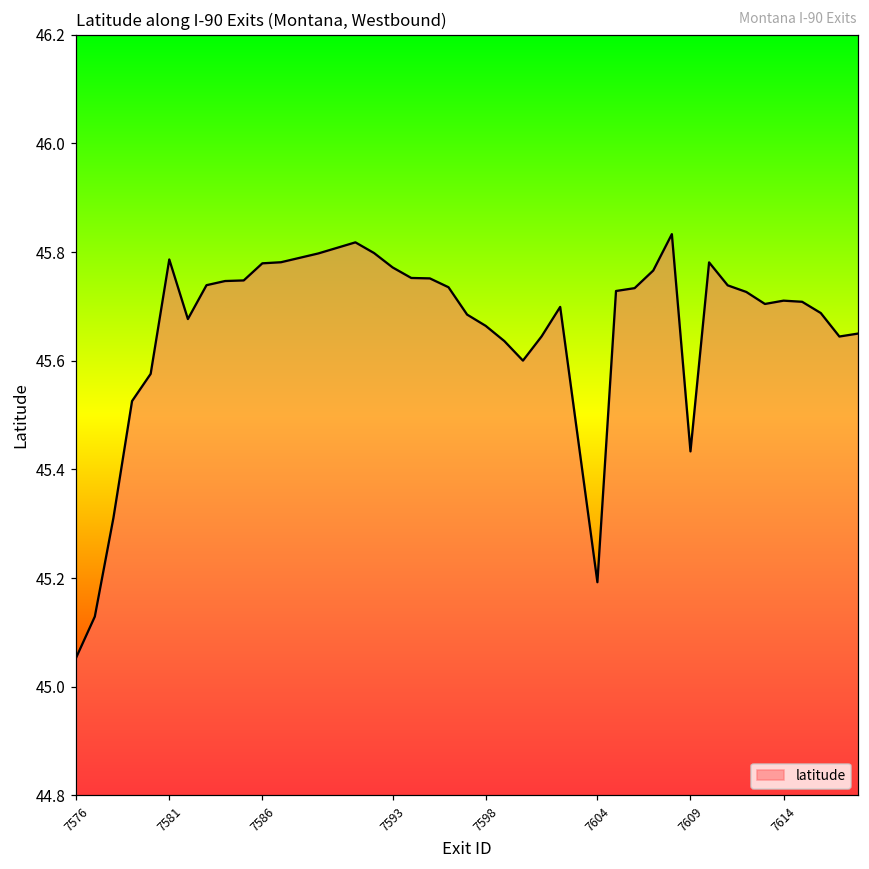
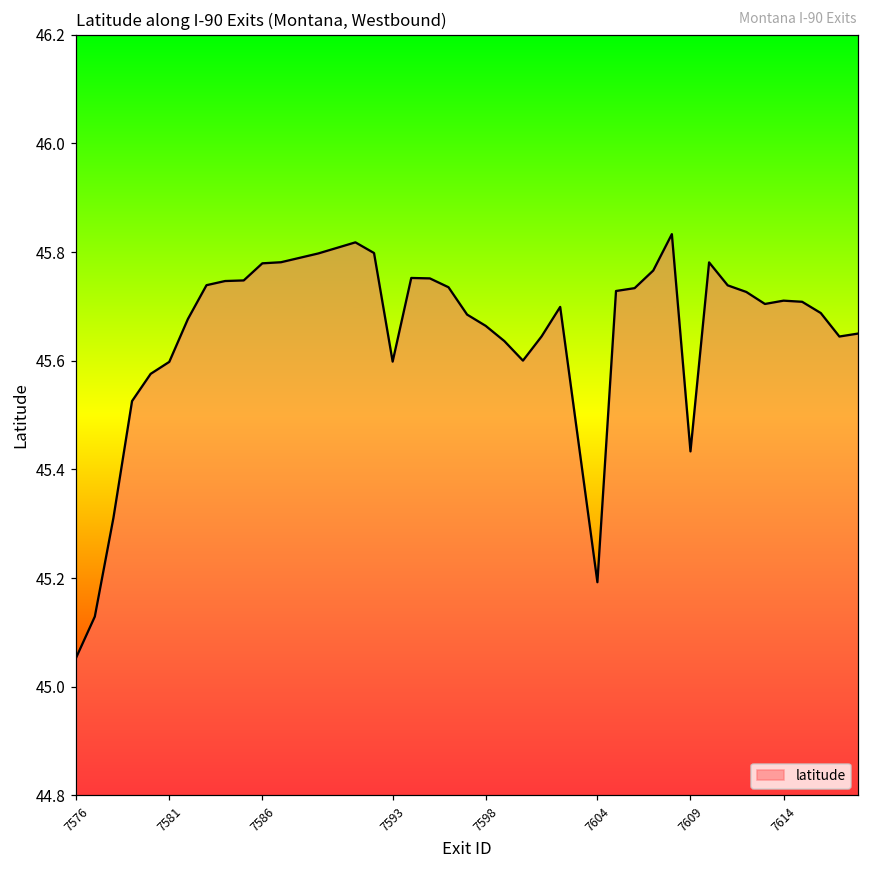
  {
    "7576": 45.05,
-   "7581": 45.79,
+   "7581": 45.60,
    "7586": 45.78,
-   "7593": 45.77,
+   "7593": 45.60,
    "7598": 45.66,
    "7604": 45.19,
    "7609": 45.43,
    "7614": 45.71
  }
